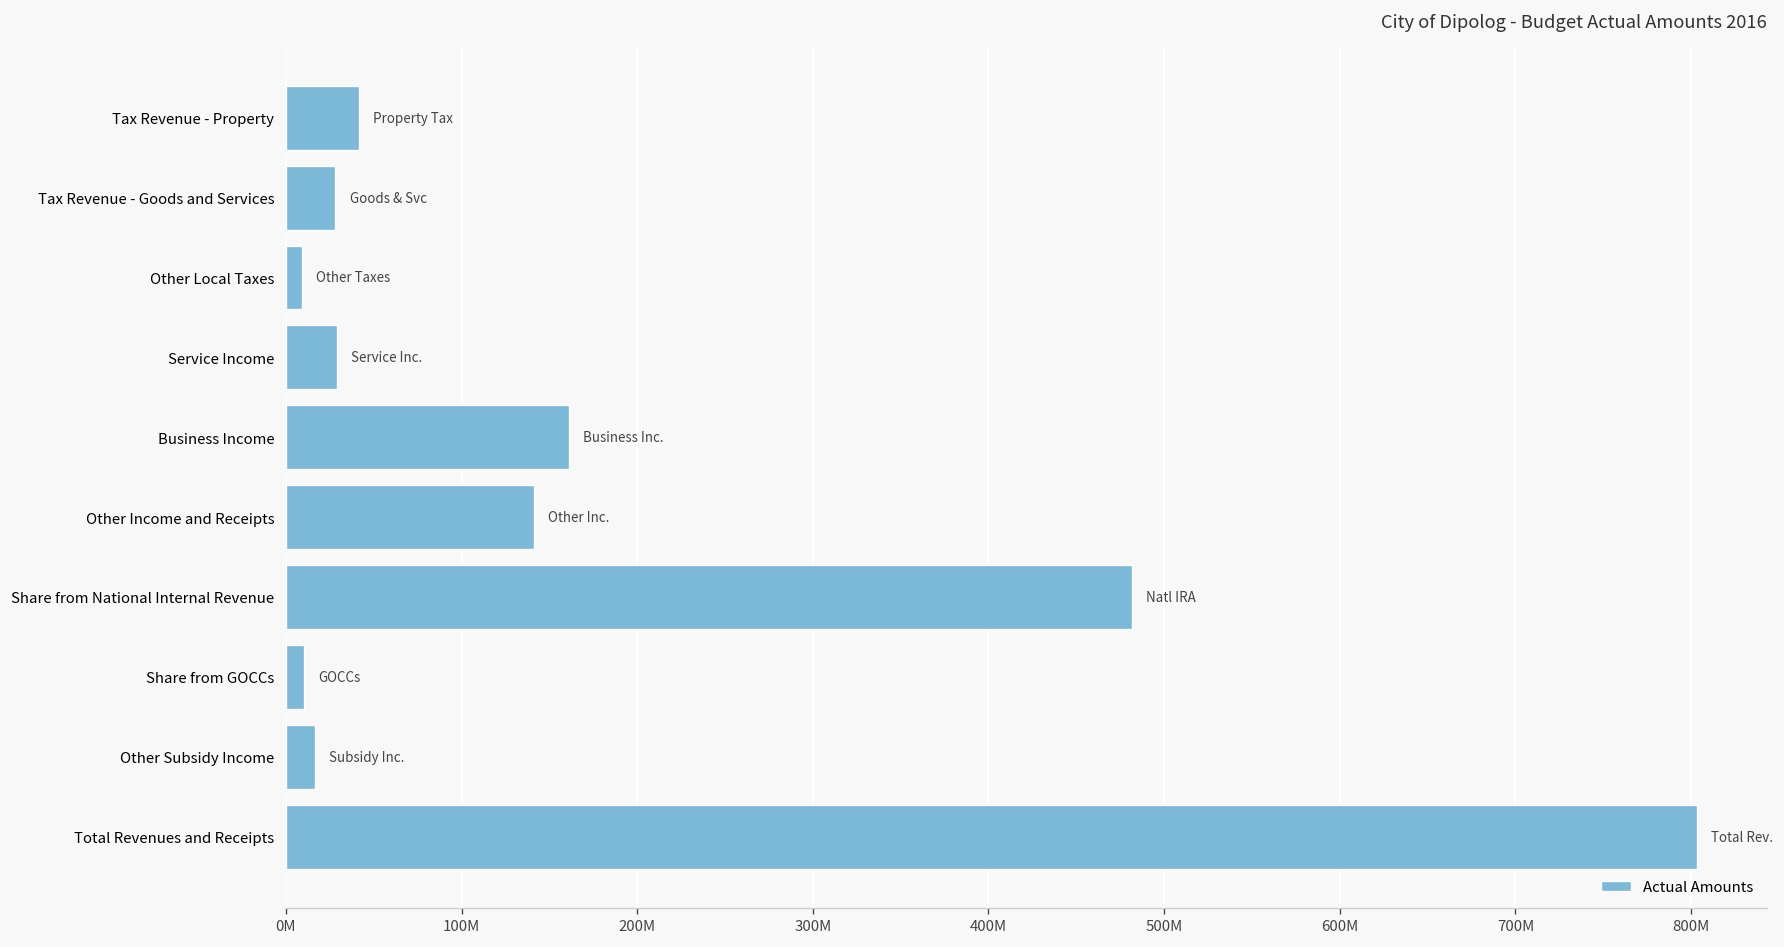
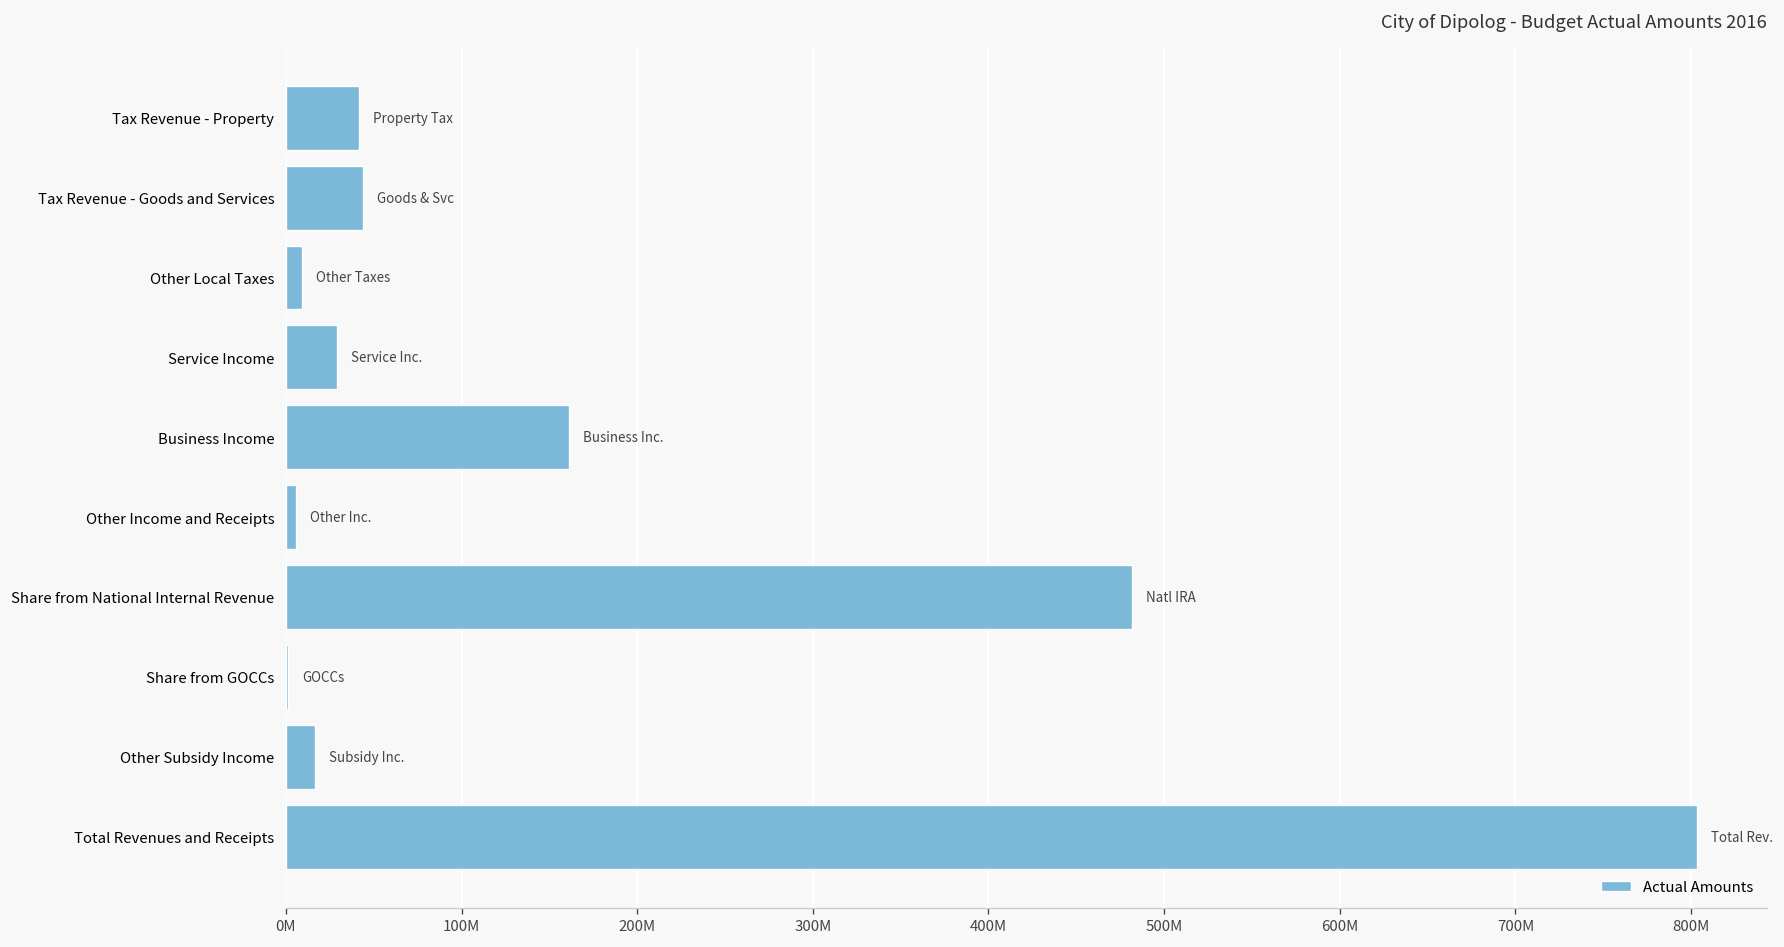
  {
    "Tax Revenue - Property": 42000000,
-   "Tax Revenue - Goods and Services": 28000000,
+   "Tax Revenue - Goods and Services": 44000000,
    "Other Local Taxes": 9000000,
    "Service Income": 29000000,
    "Business Income": 161000000,
-   "Other Income and Receipts": 141000000,
+   "Other Income and Receipts": 6000000,
    "Share from National Internal Revenue": 482000000,
-   "Share from GOCCs": 10000000,
+   "Share from GOCCs": 1000000,
    "Other Subsidy Income": 16000000,
    "Total Revenues and Receipts": 803000000
  }
